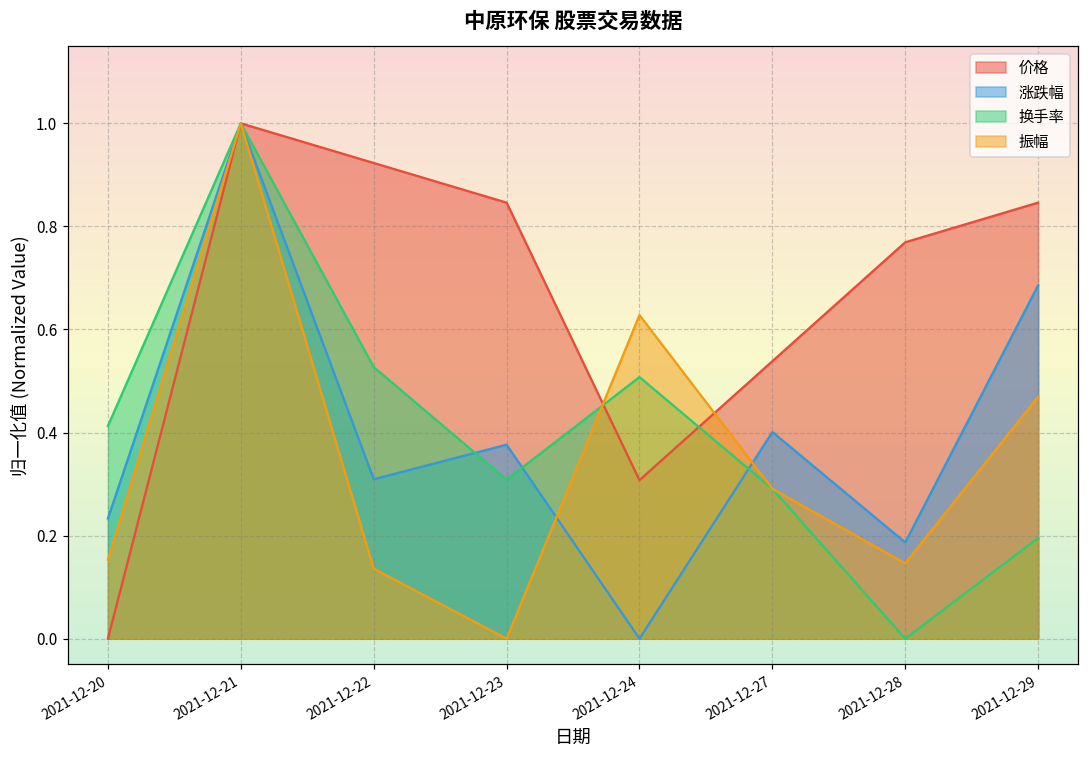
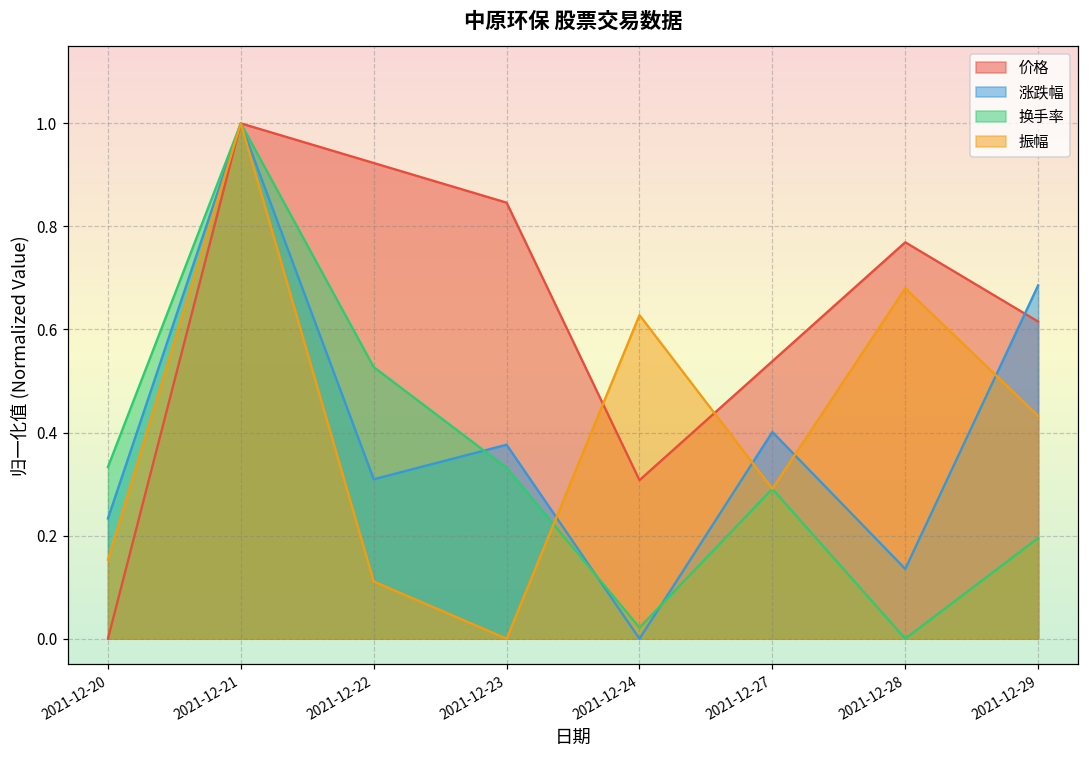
  {
    "价格": {
      "2021-12-20": 0.00,
      "2021-12-22": 0.92,
      "2021-12-23": 0.85,
      "2021-12-24": 0.31,
      "2021-12-27": 0.54,
      "2021-12-28": 0.77,
-     "2021-12-29": 0.85
+     "2021-12-29": 0.62
    },
    "涨跌幅": {
      "2021-12-20": 0.23,
      "2021-12-22": 0.31,
      "2021-12-23": 0.38,
      "2021-12-24": 0.00,
      "2021-12-27": 0.40,
-     "2021-12-28": 0.19,
+     "2021-12-28": 0.14,
      "2021-12-29": 0.69
    },
    "换手率": {
-     "2021-12-20": 0.41,
+     "2021-12-20": 0.33,
      "2021-12-22": 0.53,
-     "2021-12-23": 0.31,
-     "2021-12-24": 0.51,
+     "2021-12-23": 0.33,
+     "2021-12-24": 0.02,
      "2021-12-28": 0.00,
      "2021-12-29": 0.20
    },
    "振幅": {
      "2021-12-20": 0.15,
-     "2021-12-22": 0.14,
+     "2021-12-22": 0.11,
      "2021-12-23": 0.00,
      "2021-12-24": 0.63,
-     "2021-12-28": 0.15,
-     "2021-12-29": 0.47
+     "2021-12-28": 0.68,
+     "2021-12-29": 0.43
    }
  }
